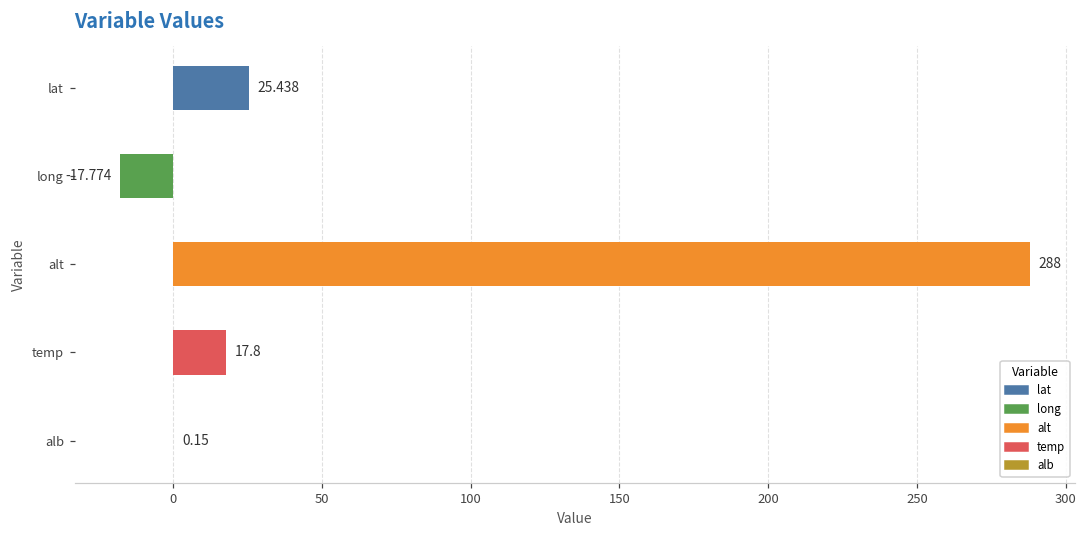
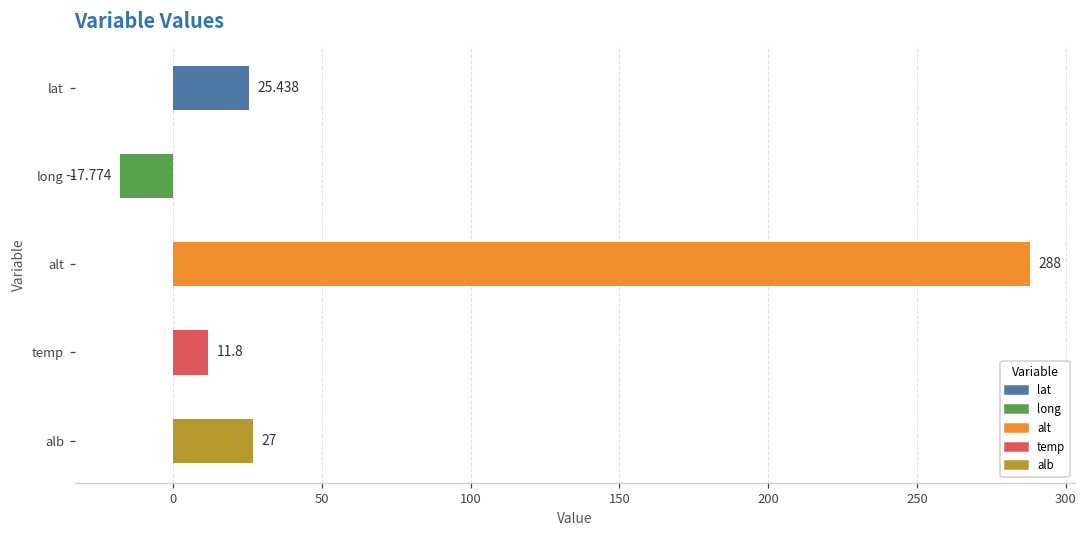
  {
    "lat": 25.438,
    "long": -17.774,
    "alt": 288,
-   "temp": 17.8,
-   "alb": 0.15
+   "temp": 11.8,
+   "alb": 27
  }
